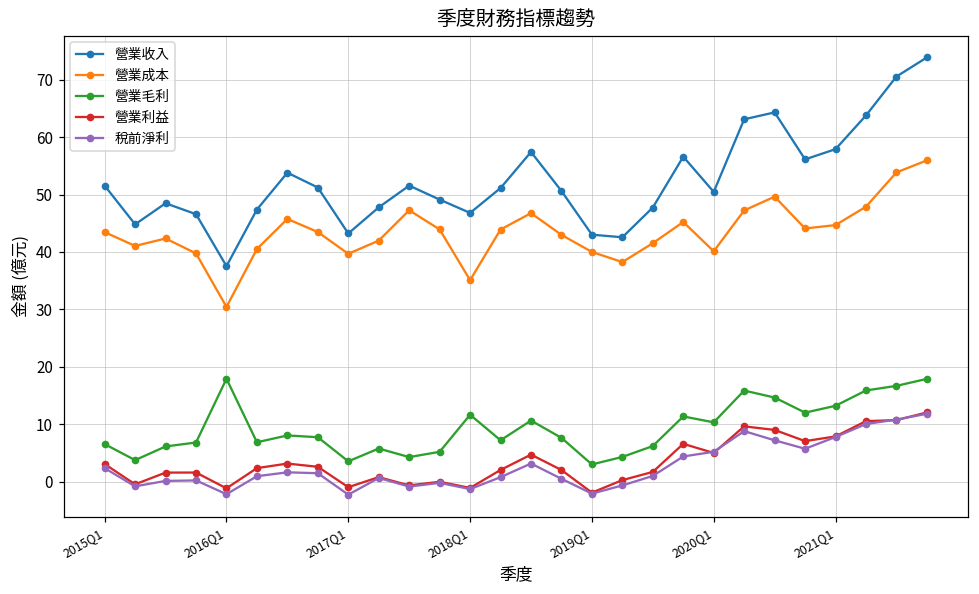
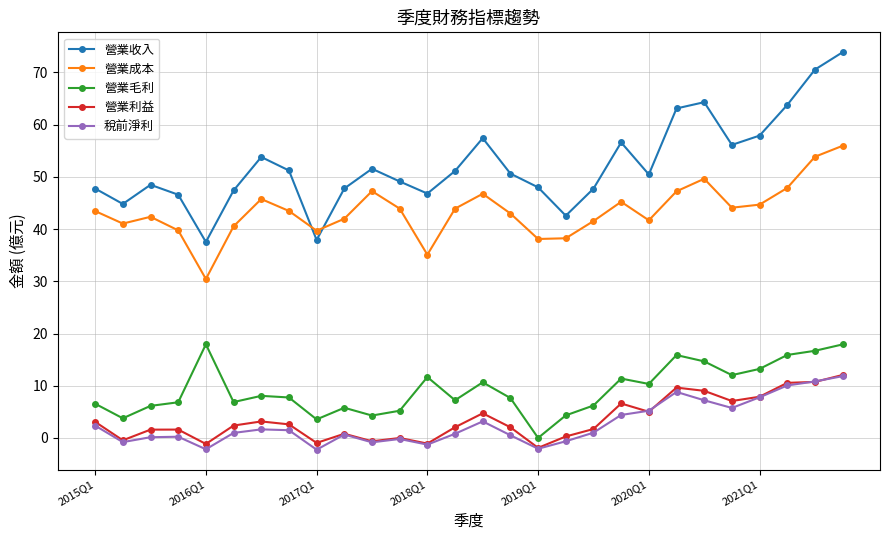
  {
    "營業收入": {
-     "2015Q1": 52,
+     "2015Q1": 48,
      "2016Q1": 38,
-     "2017Q1": 43,
+     "2017Q1": 38,
      "2018Q1": 47,
-     "2019Q1": 43,
+     "2019Q1": 48,
      "2020Q1": 50,
      "2021Q1": 58
    },
    "營業成本": {
      "2015Q1": 43,
      "2016Q1": 30,
      "2017Q1": 40,
      "2018Q1": 35,
-     "2019Q1": 40,
-     "2020Q1": 40,
+     "2019Q1": 38,
+     "2020Q1": 42,
      "2021Q1": 45
    },
    "營業毛利": {
      "2015Q1": 7,
      "2016Q1": 18,
      "2017Q1": 4,
      "2018Q1": 12,
-     "2019Q1": 3,
+     "2019Q1": 0,
      "2020Q1": 10,
      "2021Q1": 13
    },
    "營業利益": {
      "2015Q1": 3,
      "2016Q1": -1,
      "2017Q1": -1
    },
    "稅前淨利": {
      "2015Q1": 2,
      "2016Q1": -2,
      "2017Q1": -2
    }
  }
